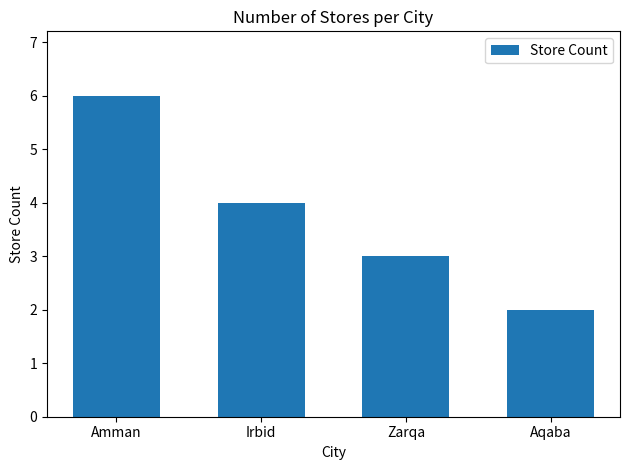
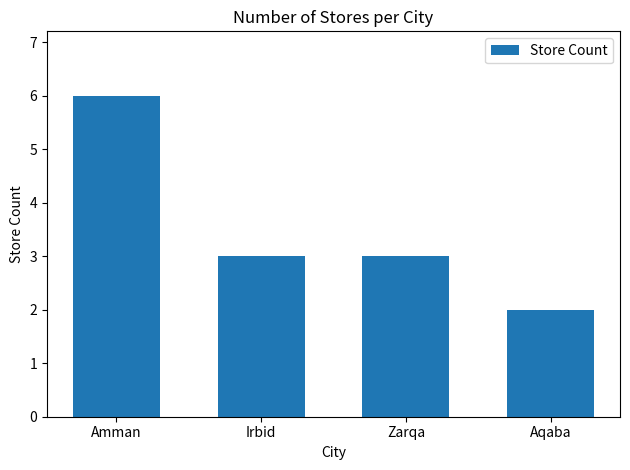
  {
    "Amman": 6,
-   "Irbid": 4,
+   "Irbid": 3,
    "Zarqa": 3,
    "Aqaba": 2
  }
